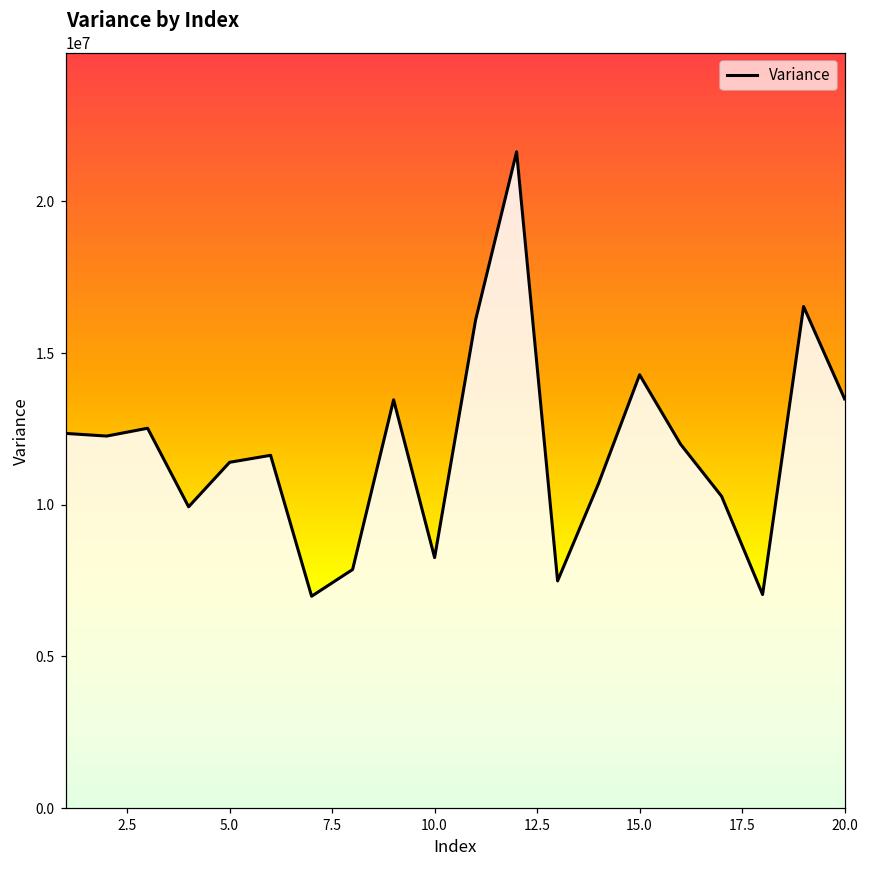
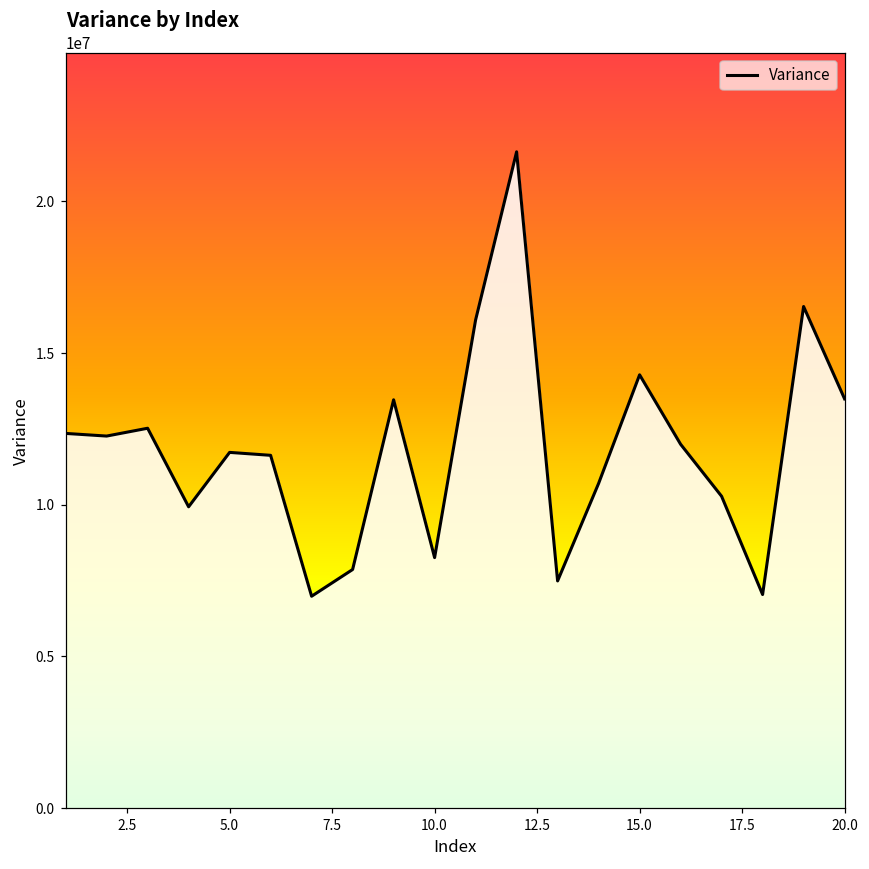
  {
-   "5.0": 11400000,
+   "5.0": 11700000,
    "10.0": 8300000,
    "15.0": 14300000,
    "20.0": 13500000
  }
